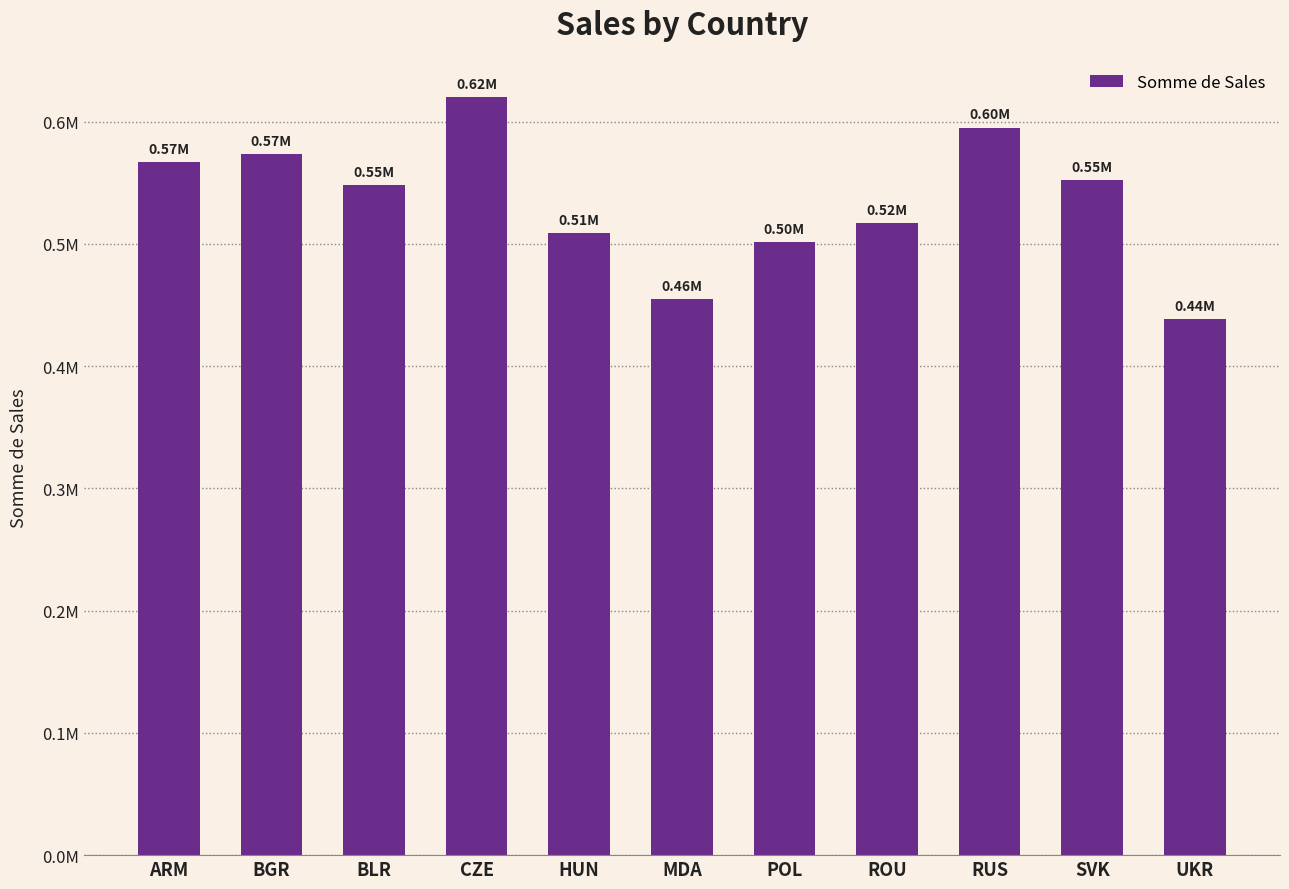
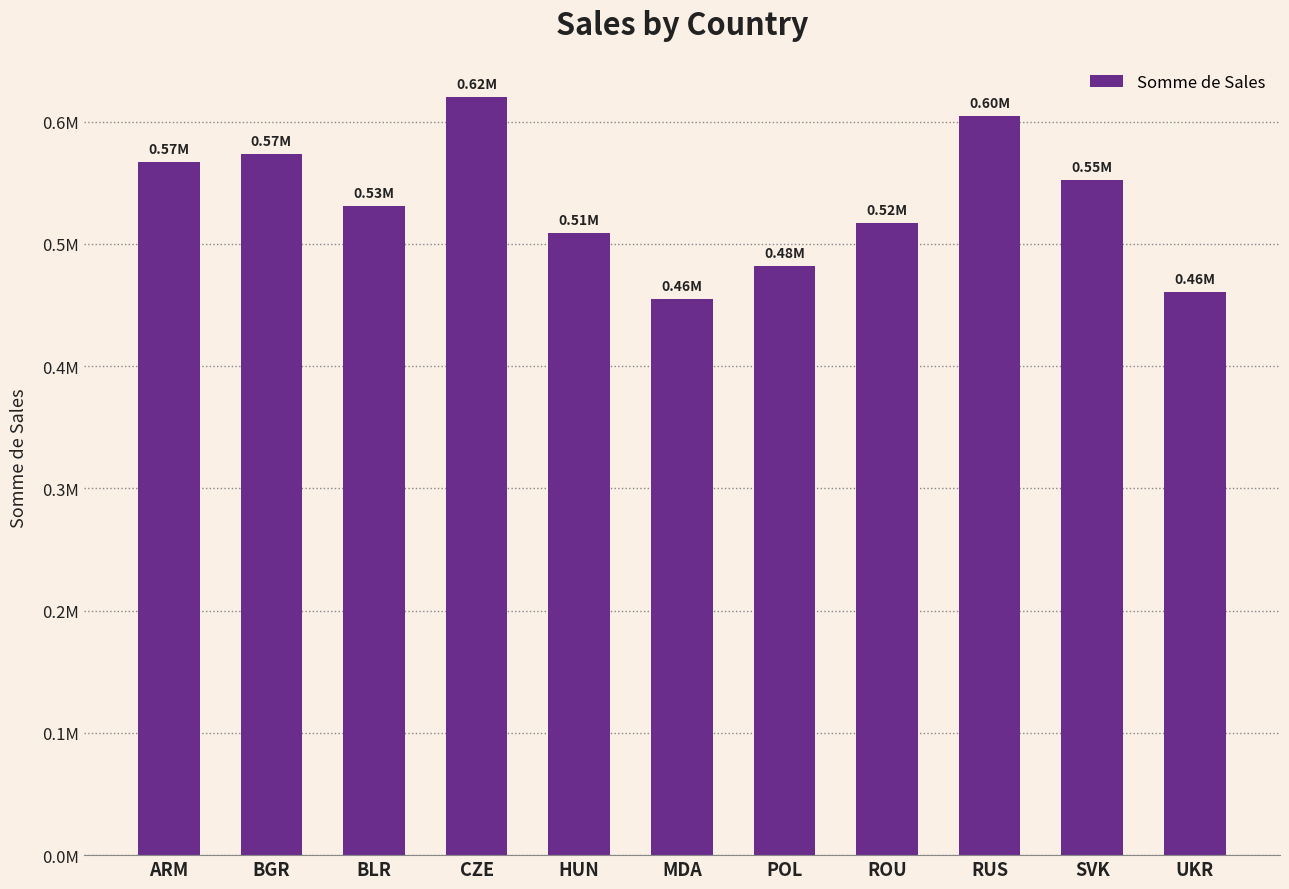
  {
    "ARM": "0.57M",
    "BGR": "0.57M",
-   "BLR": "0.55M",
+   "BLR": "0.53M",
    "CZE": "0.62M",
    "HUN": "0.51M",
    "MDA": "0.46M",
-   "POL": "0.50M",
+   "POL": "0.48M",
    "ROU": "0.52M",
-   "RUS": "595000",
+   "RUS": "604000",
    "SVK": "0.55M",
-   "UKR": "0.44M"
+   "UKR": "0.46M"
  }
